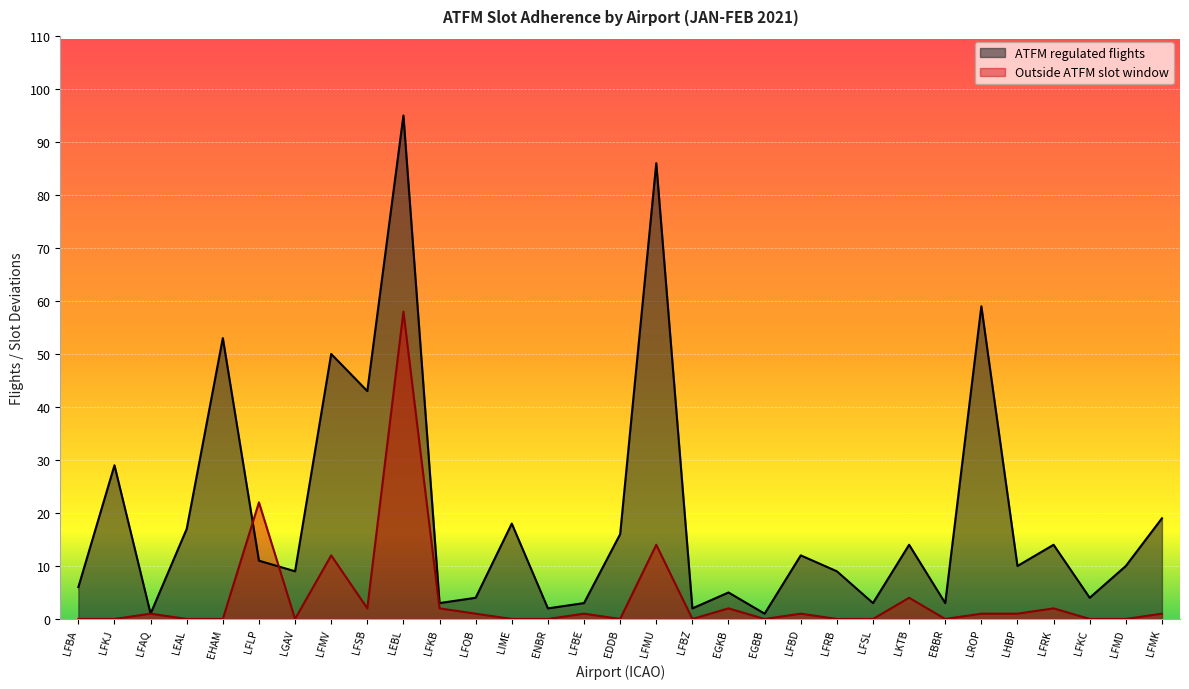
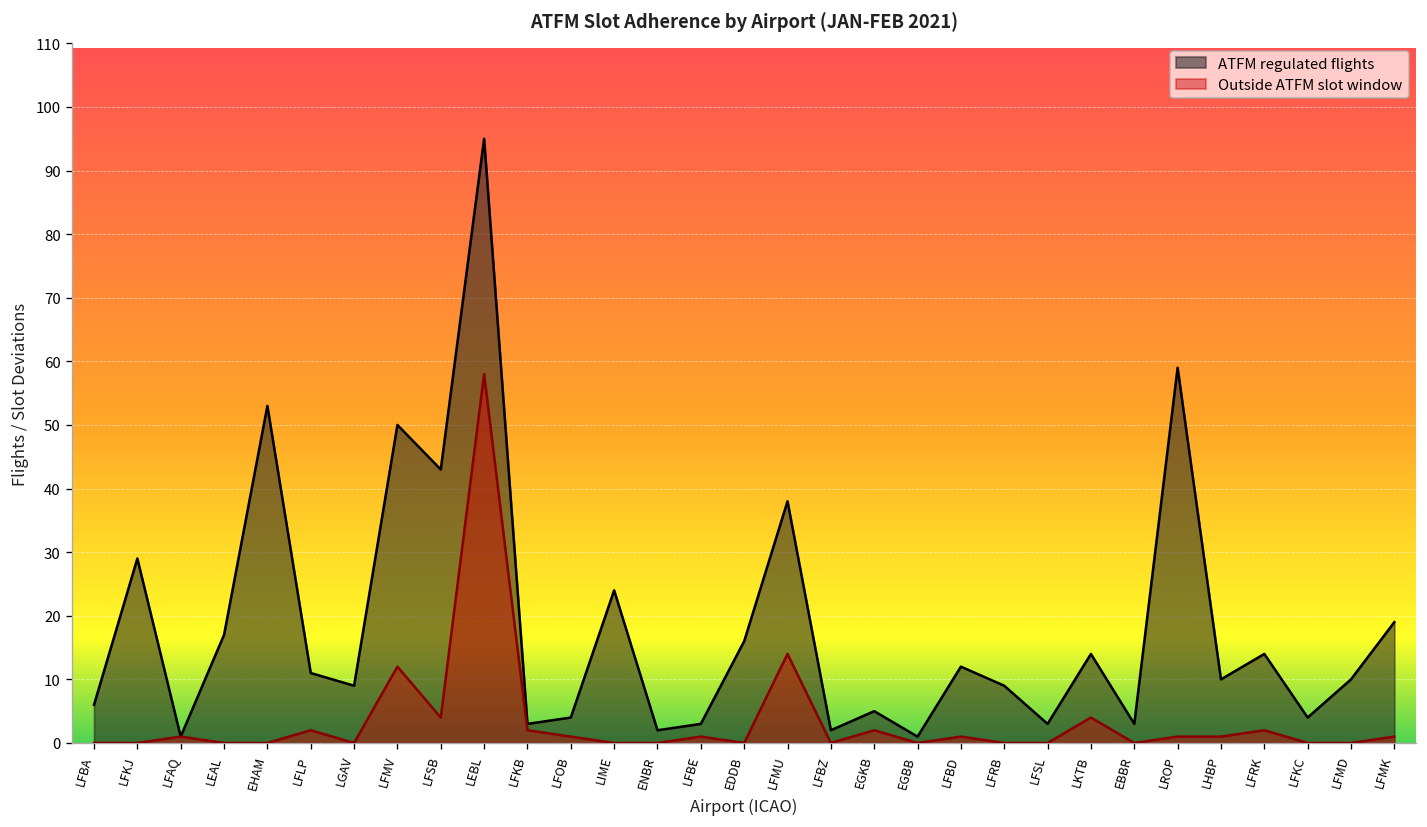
  {
    "ATFM regulated flights": {
      "LFBA": 6,
      "LFKJ": 29,
      "LEAL": 17,
      "EHAM": 53,
      "LFLP": 11,
      "LGAV": 9,
      "LFMV": 50,
      "LFSB": 43,
      "LEBL": 95,
      "LFKB": 3,
      "LFOB": 4,
-     "LIME": 18,
+     "LIME": 24,
      "ENBR": 2,
      "LFBE": 3,
      "EDDB": 16,
-     "LFMU": 86,
+     "LFMU": 38,
      "LFBZ": 2,
      "EGKB": 5,
      "EGBB": 1,
      "LFBD": 12,
      "LFRB": 9,
      "LFSL": 3,
      "LKTB": 14,
      "EBBR": 3,
      "LROP": 59,
      "LHBP": 10,
      "LFRK": 14,
      "LFKC": 4,
      "LFMD": 10,
      "LFMK": 19
    },
    "Outside ATFM slot window": {
      "LFBA": 0,
      "LFKJ": 0,
      "LEAL": 0,
      "EHAM": 0,
-     "LFLP": 22,
+     "LFLP": 2,
      "LGAV": 0,
      "LFMV": 12,
-     "LFSB": 2,
+     "LFSB": 4,
      "LEBL": 58,
      "LFKB": 2,
      "LFOB": 1,
      "LIME": 0,
      "ENBR": 0,
      "LFBE": 1,
      "EDDB": 0,
      "LFMU": 14,
      "LFBZ": 0,
      "EGKB": 2,
      "EGBB": 0,
      "LFBD": 1,
      "LFRB": 0,
      "LFSL": 0,
      "LKTB": 4,
      "EBBR": 0,
      "LROP": 1,
      "LHBP": 1,
      "LFRK": 2,
      "LFKC": 0,
      "LFMD": 0,
      "LFMK": 1
    }
  }
